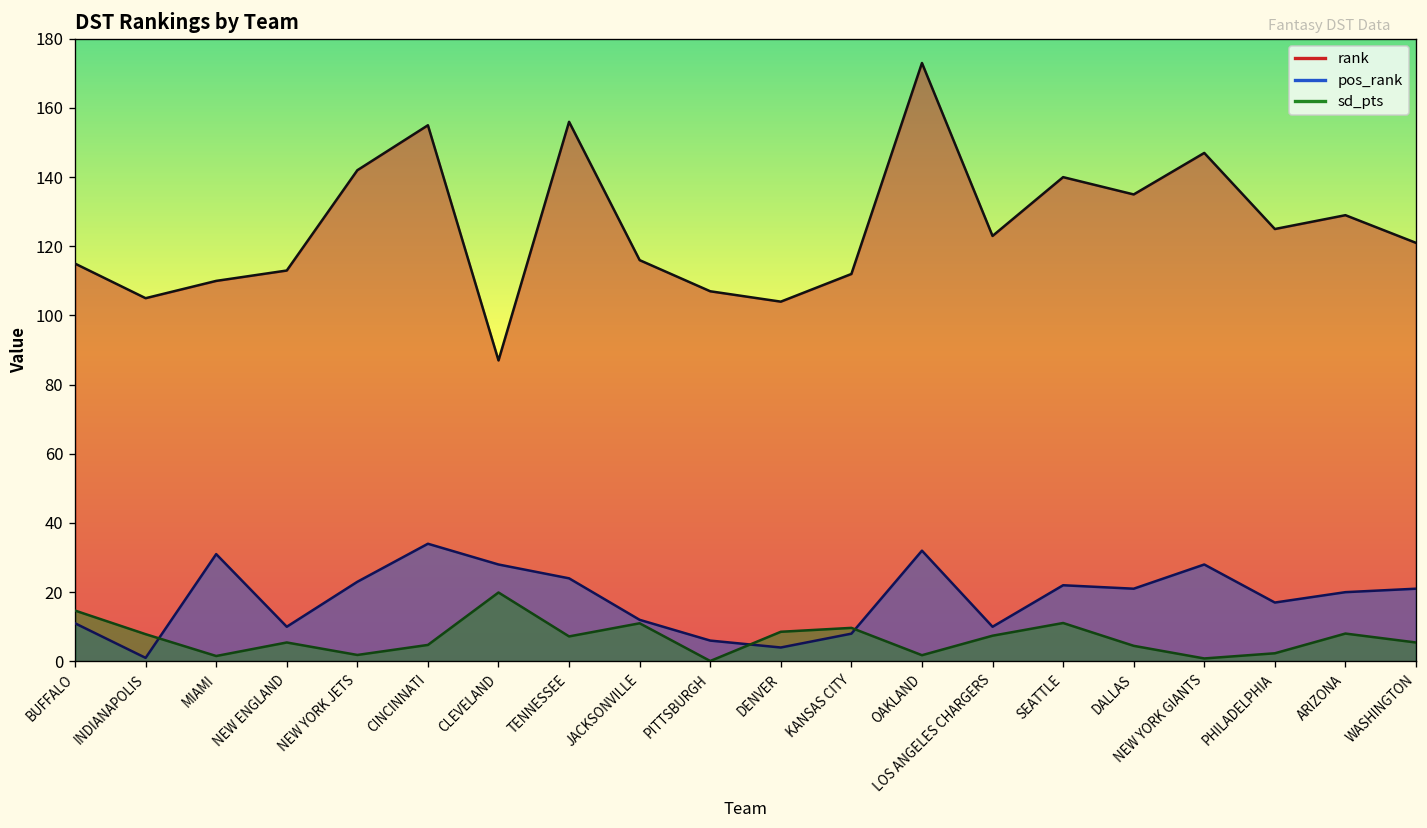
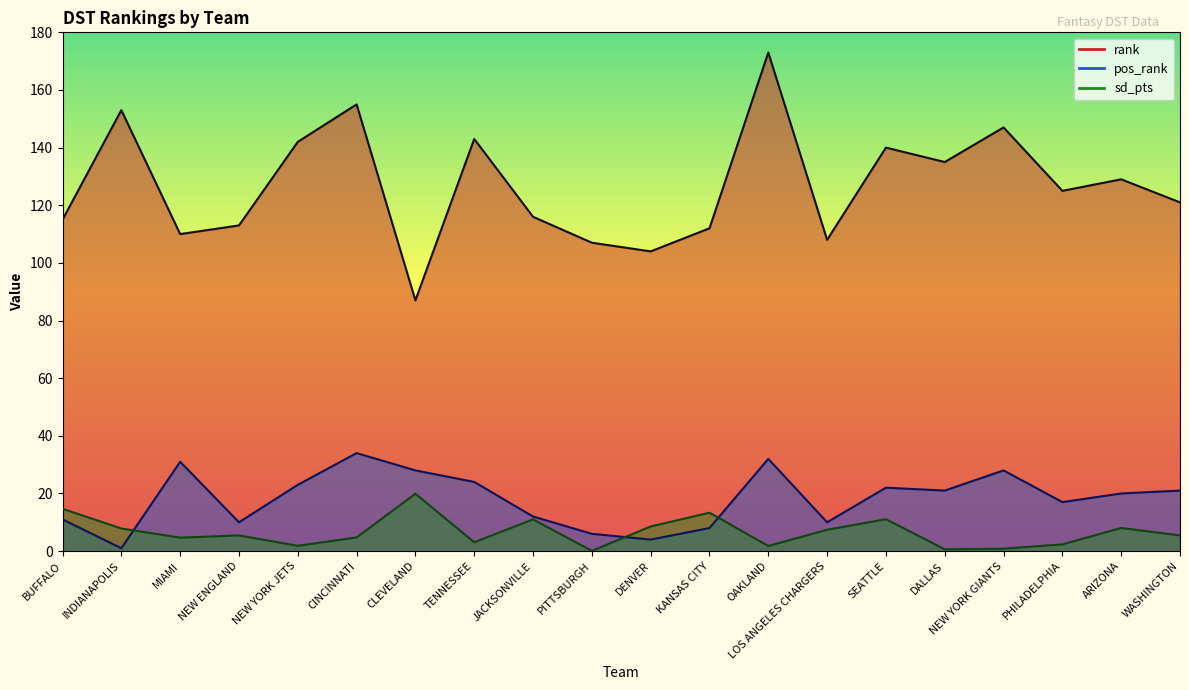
  {
    "rank": {
      "BUFFALO": 115,
-     "INDIANAPOLIS": 105,
+     "INDIANAPOLIS": 153,
      "MIAMI": 110,
      "NEW ENGLAND": 113,
      "NEW YORK JETS": 142,
      "CINCINNATI": 155,
      "CLEVELAND": 87,
-     "TENNESSEE": 156,
+     "TENNESSEE": 143,
      "JACKSONVILLE": 116,
      "PITTSBURGH": 107,
      "DENVER": 104,
      "KANSAS CITY": 112,
      "OAKLAND": 173,
-     "LOS ANGELES CHARGERS": 123,
+     "LOS ANGELES CHARGERS": 108,
      "SEATTLE": 140,
      "DALLAS": 135,
      "NEW YORK GIANTS": 147,
      "PHILADELPHIA": 125,
      "ARIZONA": 129,
      "WASHINGTON": 121
    },
    "pos_rank": {
      "BUFFALO": 11,
      "INDIANAPOLIS": 1,
      "MIAMI": 31,
      "NEW ENGLAND": 10,
      "NEW YORK JETS": 23,
      "CINCINNATI": 34,
      "CLEVELAND": 28,
      "TENNESSEE": 24,
      "JACKSONVILLE": 12,
      "PITTSBURGH": 6,
      "DENVER": 4,
      "KANSAS CITY": 8,
      "OAKLAND": 32,
      "LOS ANGELES CHARGERS": 10,
      "SEATTLE": 22,
      "DALLAS": 21,
      "NEW YORK GIANTS": 28,
      "PHILADELPHIA": 17,
      "ARIZONA": 20,
      "WASHINGTON": 21
    },
    "sd_pts": {
      "BUFFALO": 15,
      "INDIANAPOLIS": 8,
-     "MIAMI": 2,
+     "MIAMI": 5,
      "NEW ENGLAND": 5,
      "NEW YORK JETS": 2,
      "CINCINNATI": 5,
      "CLEVELAND": 20,
-     "TENNESSEE": 7,
+     "TENNESSEE": 3,
      "JACKSONVILLE": 11,
      "PITTSBURGH": 0,
      "DENVER": 9,
-     "KANSAS CITY": 10,
+     "KANSAS CITY": 13,
      "OAKLAND": 2,
      "LOS ANGELES CHARGERS": 7,
      "SEATTLE": 11,
-     "DALLAS": 4,
+     "DALLAS": 1,
      "NEW YORK GIANTS": 1,
      "PHILADELPHIA": 2,
      "ARIZONA": 8,
      "WASHINGTON": 5
    }
  }
